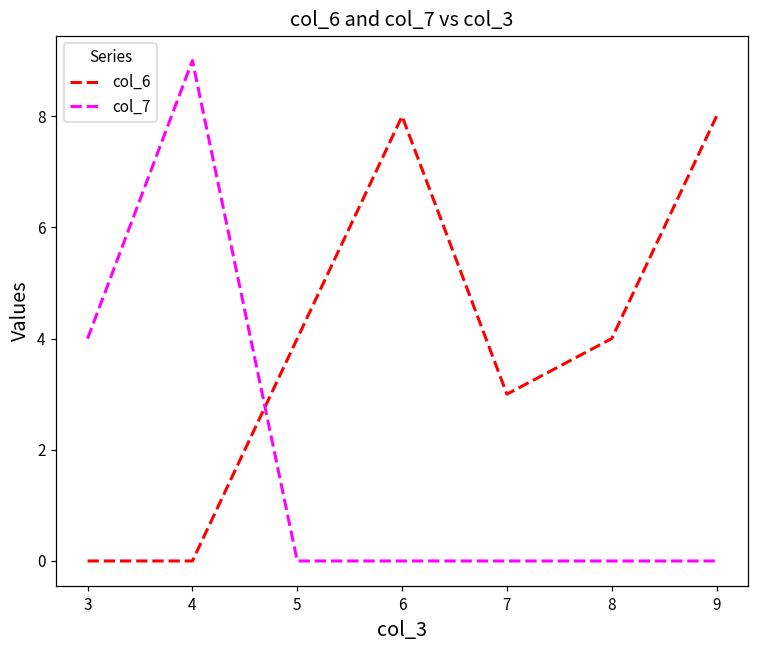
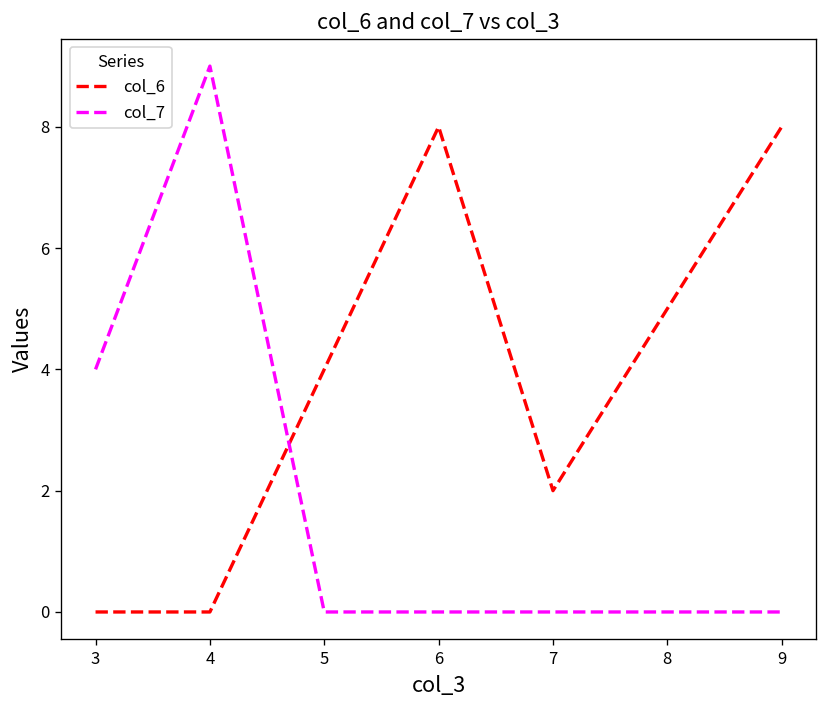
  {
    "col_6": {
      "3": 0,
      "4": 0,
      "5": 4,
      "6": 8,
-     "7": 3,
-     "8": 4,
+     "7": 2,
+     "8": 5,
      "9": 8
    },
    "col_7": {
      "3": 4,
      "4": 9,
      "5": 0,
      "6": 0,
      "7": 0,
      "8": 0,
      "9": 0
    }
  }
